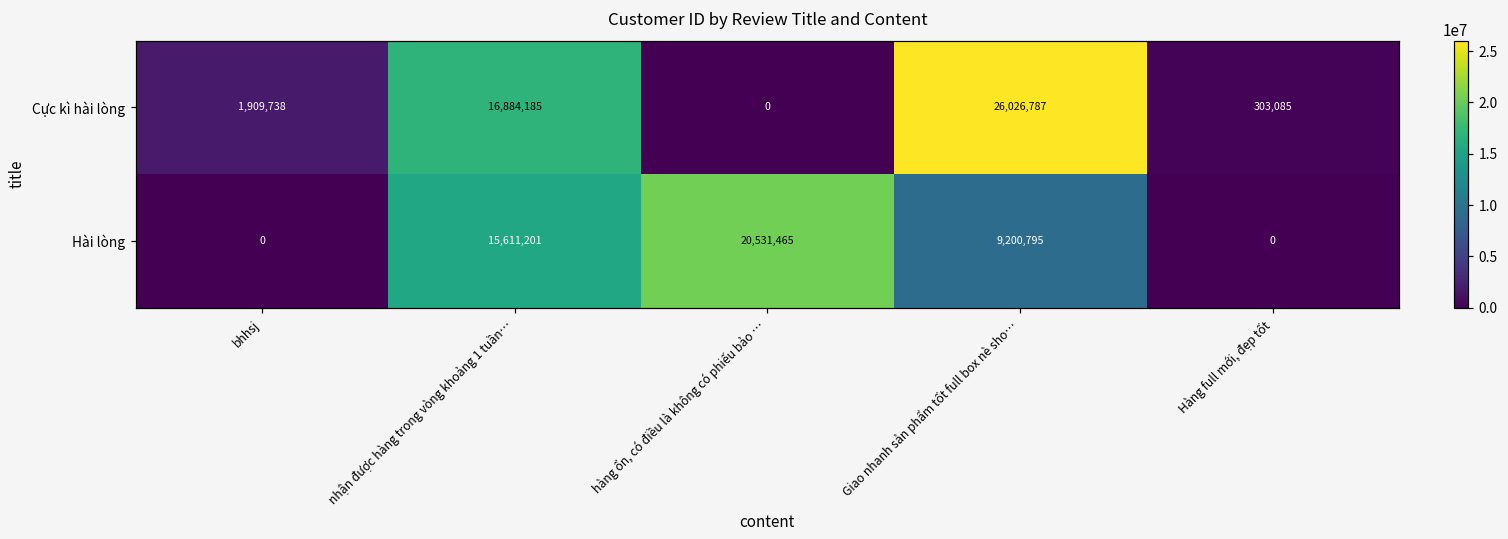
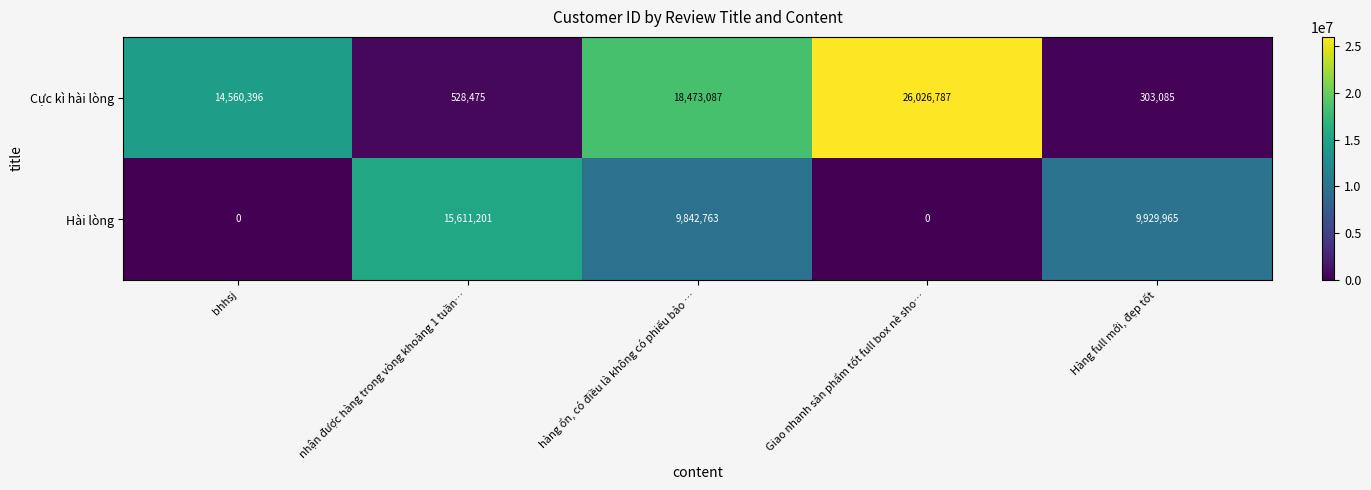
  {
    "Cực kì hài lòng": {
-     "bhhsj": "1,909,738",
-     "nhận được hàng trong vòng khoảng 1 tuần…": "16,884,185",
-     "hàng ổn, có điều là không có phiếu bảo …": "0",
+     "bhhsj": "14,560,396",
+     "nhận được hàng trong vòng khoảng 1 tuần…": "528,475",
+     "hàng ổn, có điều là không có phiếu bảo …": "18,473,087",
      "Giao nhanh sản phẩm tốt full box nè sho…": "26,026,787",
      "Hàng full mới, đẹp tốt": "303,085"
    },
    "Hài lòng": {
      "bhhsj": "0",
      "nhận được hàng trong vòng khoảng 1 tuần…": "15,611,201",
-     "hàng ổn, có điều là không có phiếu bảo …": "20,531,465",
-     "Giao nhanh sản phẩm tốt full box nè sho…": "9,200,795",
-     "Hàng full mới, đẹp tốt": "0"
+     "hàng ổn, có điều là không có phiếu bảo …": "9,842,763",
+     "Giao nhanh sản phẩm tốt full box nè sho…": "0",
+     "Hàng full mới, đẹp tốt": "9,929,965"
    }
  }
